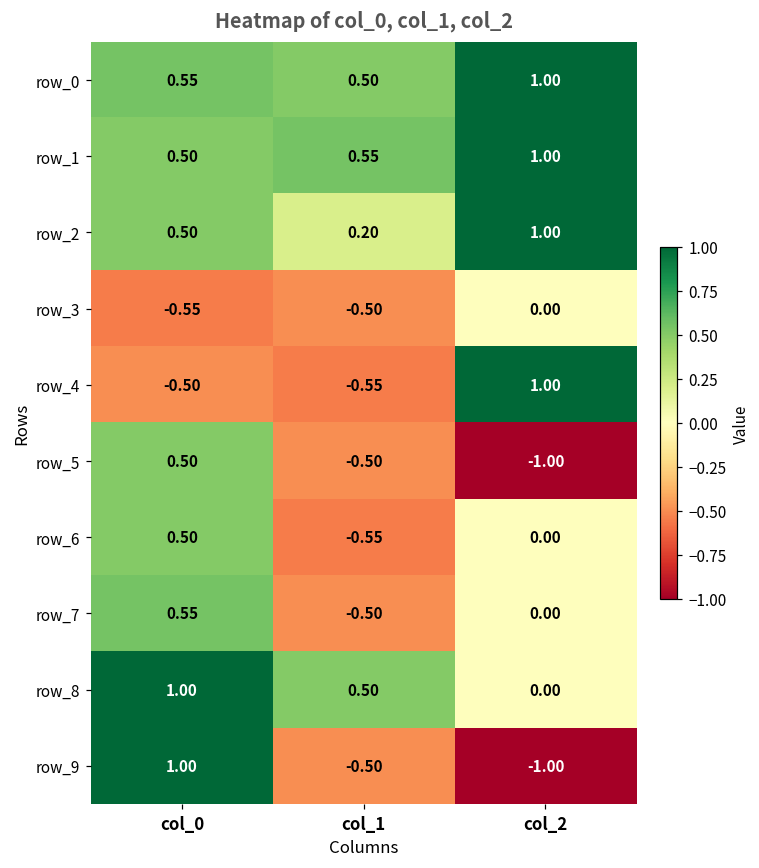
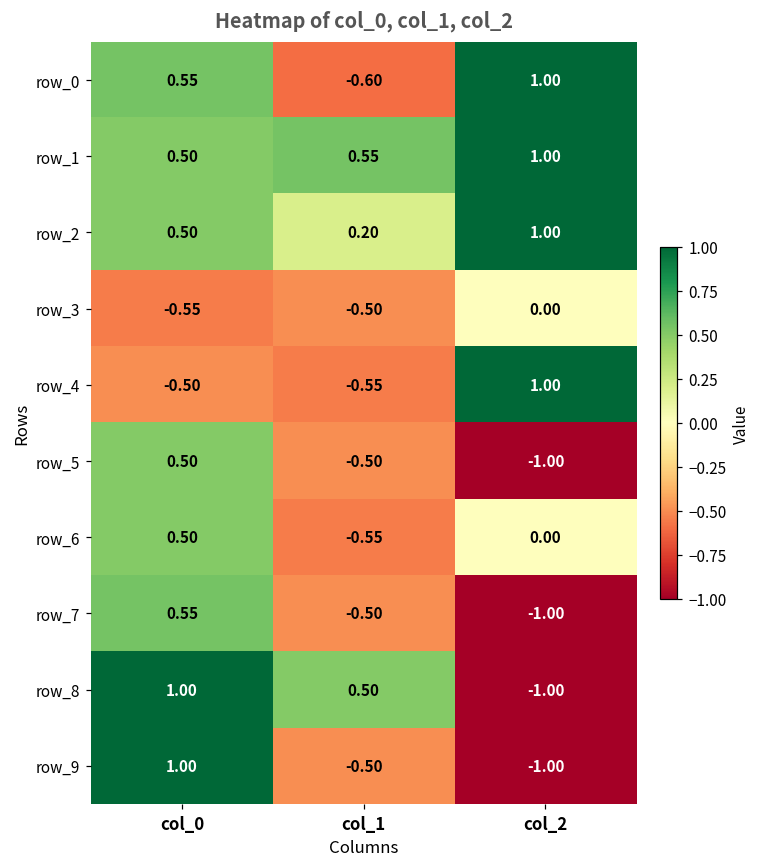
  {
    "row_0": {
      "col_0": 0.55,
-     "col_1": 0.50,
+     "col_1": -0.60,
      "col_2": 1.00
    },
    "row_1": {
      "col_0": 0.50,
      "col_1": 0.55,
      "col_2": 1.00
    },
    "row_2": {
      "col_0": 0.50,
      "col_1": 0.20,
      "col_2": 1.00
    },
    "row_3": {
      "col_0": -0.55,
      "col_1": -0.50,
      "col_2": 0.00
    },
    "row_4": {
      "col_0": -0.50,
      "col_1": -0.55,
      "col_2": 1.00
    },
    "row_5": {
      "col_0": 0.50,
      "col_1": -0.50,
      "col_2": -1.00
    },
    "row_6": {
      "col_0": 0.50,
      "col_1": -0.55,
      "col_2": 0.00
    },
    "row_7": {
      "col_0": 0.55,
      "col_1": -0.50,
-     "col_2": 0.00
+     "col_2": -1.00
    },
    "row_8": {
      "col_0": 1.00,
      "col_1": 0.50,
-     "col_2": 0.00
+     "col_2": -1.00
    },
    "row_9": {
      "col_0": 1.00,
      "col_1": -0.50,
      "col_2": -1.00
    }
  }
